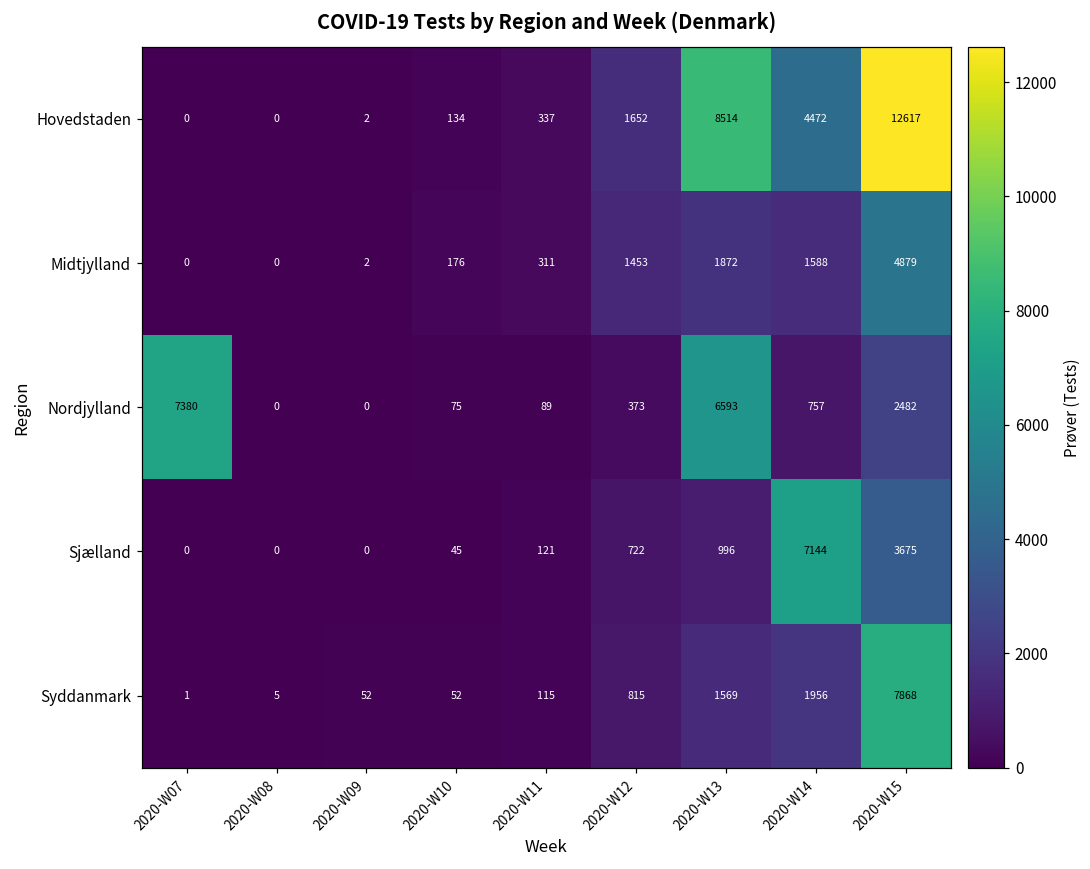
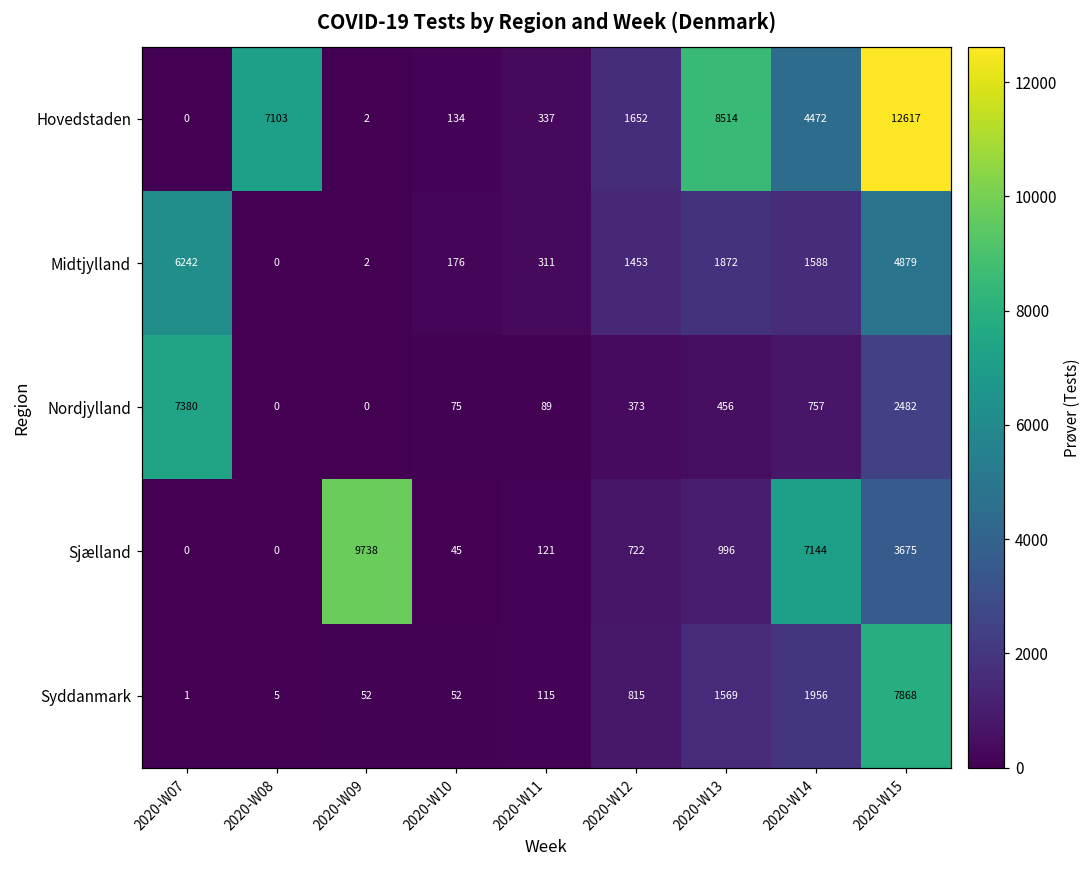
  {
    "Hovedstaden": {
      "2020-W07": 0,
-     "2020-W08": 0,
+     "2020-W08": 7103,
      "2020-W09": 2,
      "2020-W10": 134,
      "2020-W11": 337,
      "2020-W12": 1652,
      "2020-W13": 8514,
      "2020-W14": 4472,
      "2020-W15": 12617
    },
    "Midtjylland": {
-     "2020-W07": 0,
+     "2020-W07": 6242,
      "2020-W08": 0,
      "2020-W09": 2,
      "2020-W10": 176,
      "2020-W11": 311,
      "2020-W12": 1453,
      "2020-W13": 1872,
      "2020-W14": 1588,
      "2020-W15": 4879
    },
    "Nordjylland": {
      "2020-W07": 7380,
      "2020-W08": 0,
      "2020-W09": 0,
      "2020-W10": 75,
      "2020-W11": 89,
      "2020-W12": 373,
-     "2020-W13": 6593,
+     "2020-W13": 456,
      "2020-W14": 757,
      "2020-W15": 2482
    },
    "Sjælland": {
      "2020-W07": 0,
      "2020-W08": 0,
-     "2020-W09": 0,
+     "2020-W09": 9738,
      "2020-W10": 45,
      "2020-W11": 121,
      "2020-W12": 722,
      "2020-W13": 996,
      "2020-W14": 7144,
      "2020-W15": 3675
    },
    "Syddanmark": {
      "2020-W07": 1,
      "2020-W08": 5,
      "2020-W09": 52,
      "2020-W10": 52,
      "2020-W11": 115,
      "2020-W12": 815,
      "2020-W13": 1569,
      "2020-W14": 1956,
      "2020-W15": 7868
    }
  }
